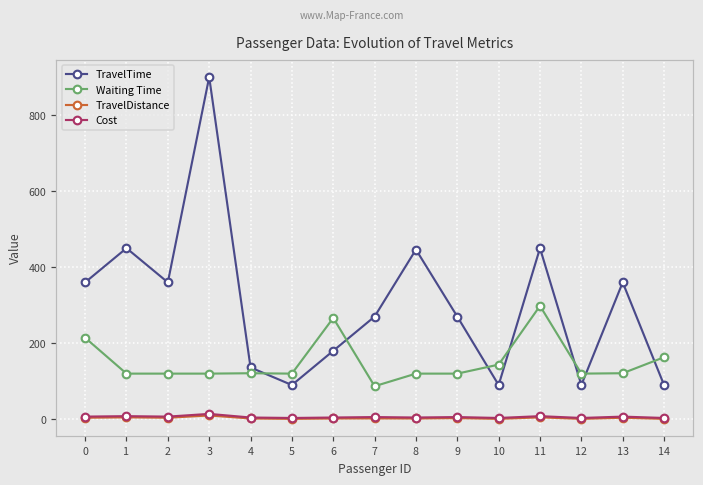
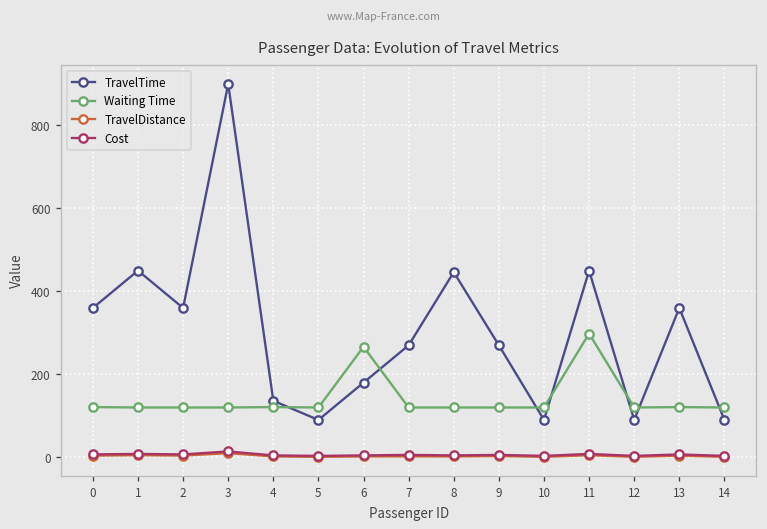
  {
    "TravelTime": {
      "0": 360,
      "1": 450,
      "2": 360,
      "3": 900,
      "4": 140,
      "5": 90,
      "6": 180,
      "7": 270,
      "8": 450,
      "9": 270,
      "10": 90,
      "11": 450,
      "12": 90,
      "13": 360,
      "14": 90
    },
    "Waiting Time": {
-     "0": 210,
+     "0": 120,
      "1": 120,
      "2": 120,
      "3": 120,
      "4": 120,
      "5": 120,
      "6": 270,
-     "7": 90,
+     "7": 120,
      "8": 120,
      "9": 120,
-     "10": 140,
+     "10": 120,
      "11": 300,
      "12": 120,
      "13": 120,
-     "14": 160
+     "14": 120
    }
  }
